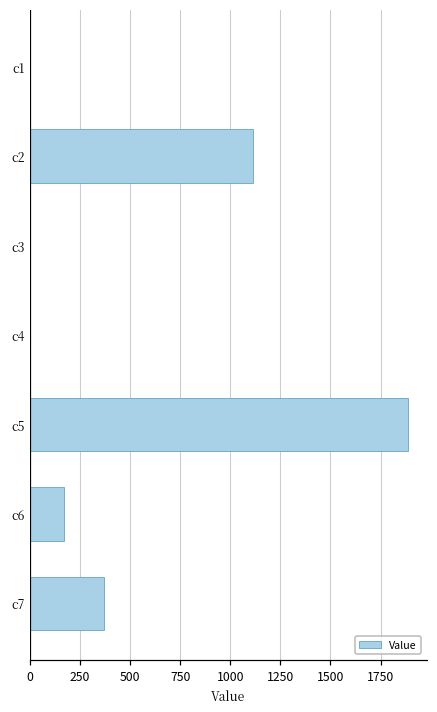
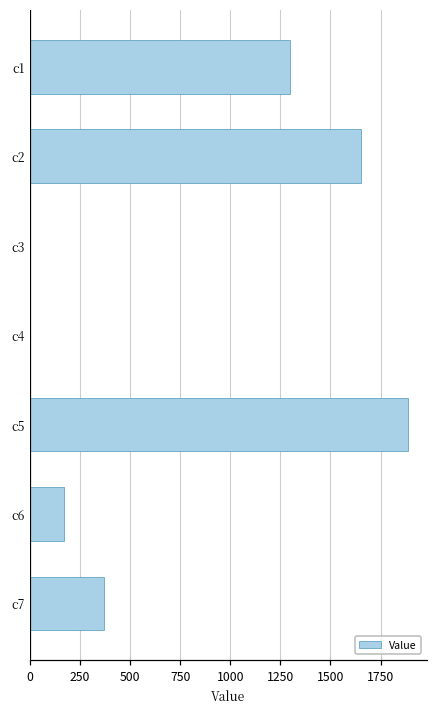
  {
-   "c1": 0,
-   "c2": 1110,
+   "c1": 1300,
+   "c2": 1650,
    "c5": 1880,
    "c6": 170,
    "c7": 370
  }
